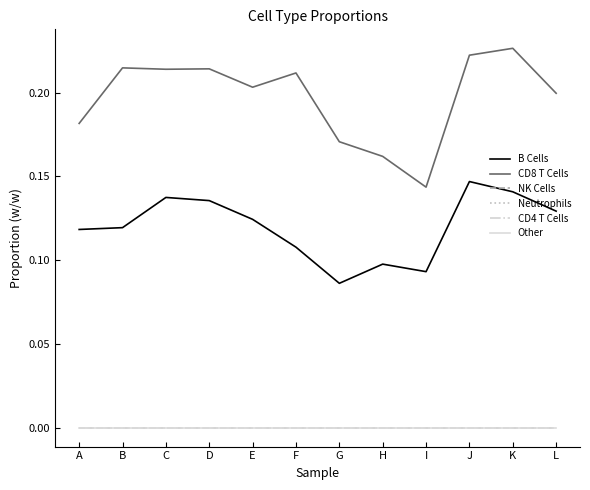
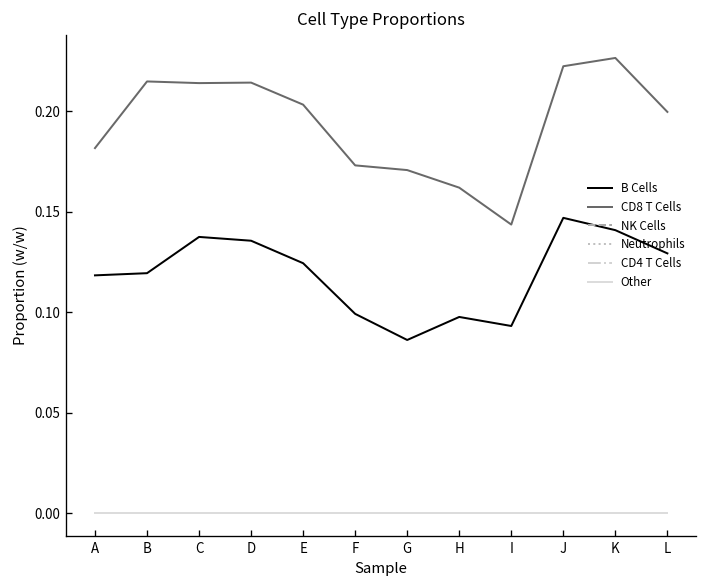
  {
    "B Cells": {
      "A": 0.118,
      "B": 0.119,
      "C": 0.137,
      "D": 0.136,
      "E": 0.124,
-     "F": 0.108,
+     "F": 0.099,
      "G": 0.086,
      "H": 0.098,
      "I": 0.093,
      "J": 0.147,
      "K": 0.141,
      "L": 0.129
    },
    "CD8 T Cells": {
      "A": 0.182,
      "B": 0.215,
      "C": 0.214,
      "D": 0.214,
      "E": 0.203,
-     "F": 0.212,
+     "F": 0.173,
      "G": 0.171,
      "H": 0.162,
      "I": 0.144,
      "J": 0.222,
      "K": 0.226,
      "L": 0.200
    },
    "Other": {
      "A": 0.000,
      "B": 0.000,
      "C": 0.000,
      "D": 0.000,
      "E": 0.000,
      "F": 0.000,
      "G": 0.000,
      "H": 0.000,
      "I": 0.000,
      "J": 0.000,
      "K": 0.000,
      "L": 0.000
    }
  }
